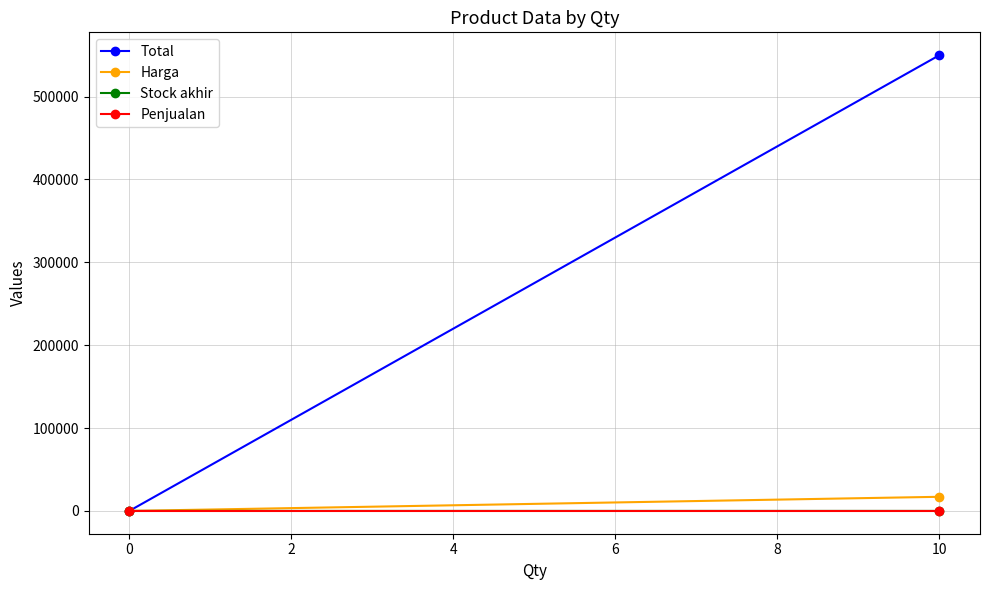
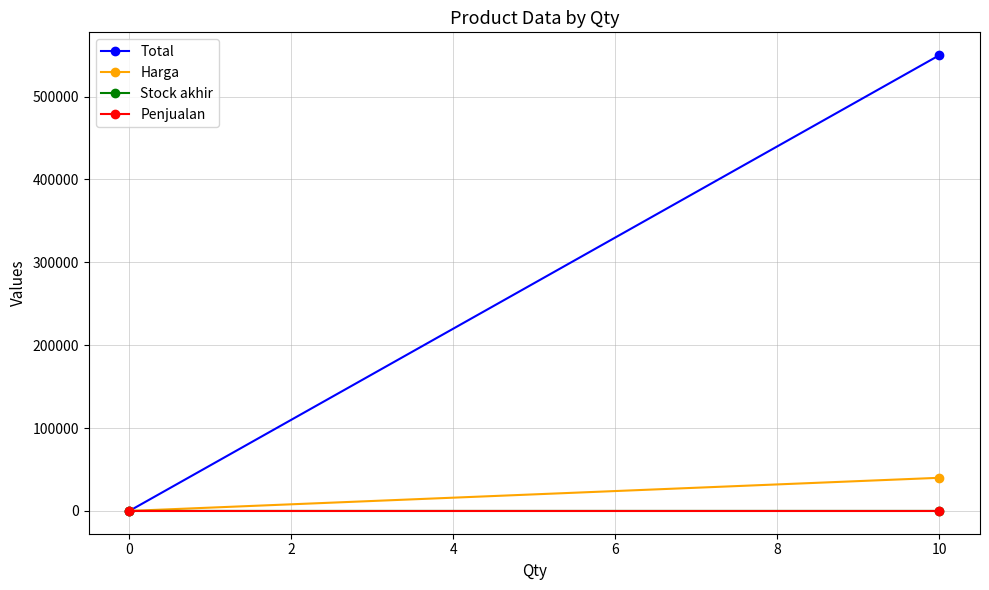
  {
    "Total": {
      "10": 550000
    },
    "Harga": {
-     "10": 20000
+     "10": 40000
    },
    "Penjualan": {
      "10": 0
    }
  }
